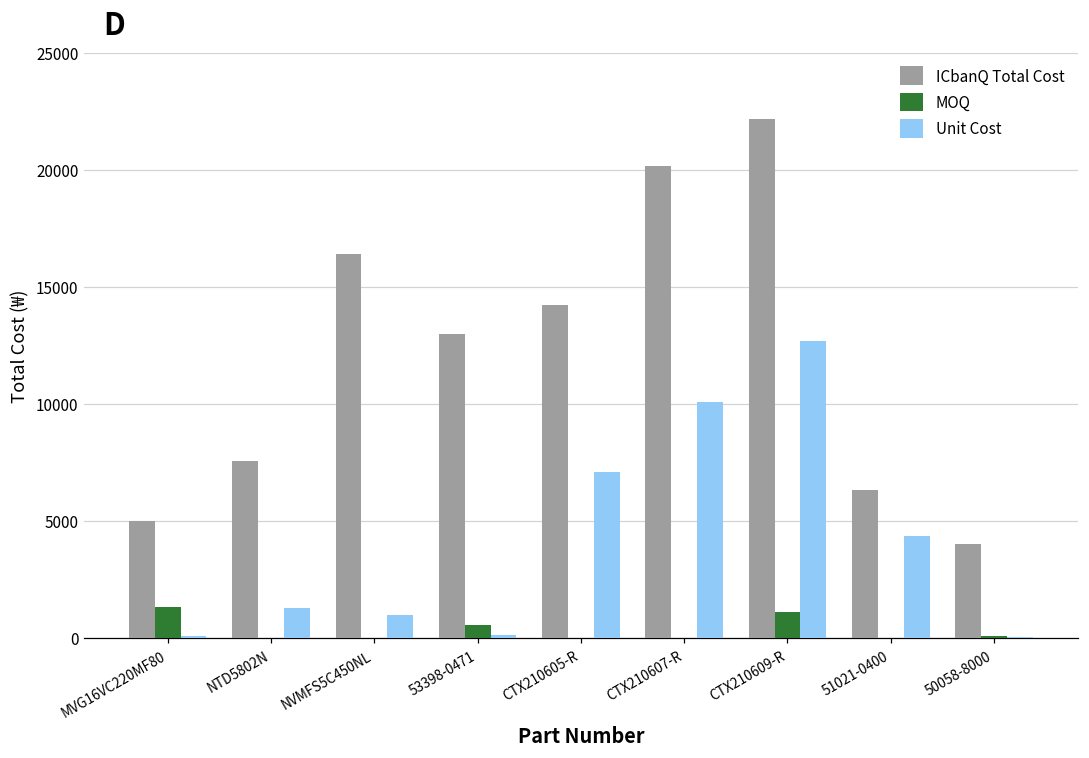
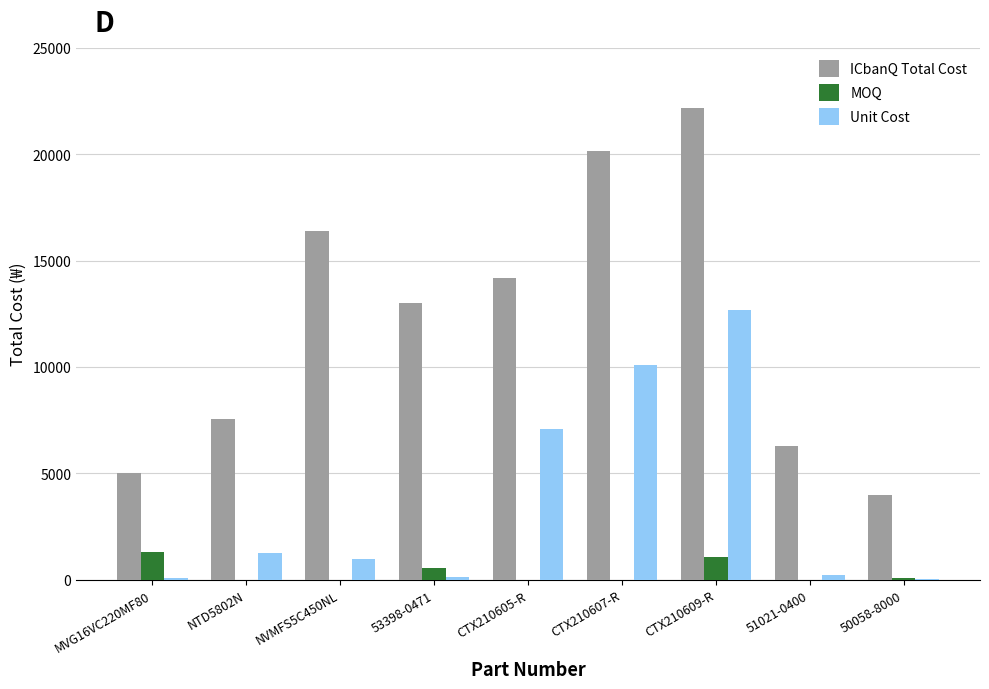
  {
    "ICbanQ Total Cost": {
      "MVG16VC220MF80": 5000,
      "NTD5802N": 7600,
      "NVMFS5C450NL": 16400,
      "53398-0471": 13000,
      "CTX210605-R": 14200,
      "CTX210607-R": 20200,
      "CTX210609-R": 22200,
      "51021-0400": 6300,
      "50058-8000": 4000
    },
    "MOQ": {
      "MVG16VC220MF80": 1300,
      "53398-0471": 500,
      "CTX210609-R": 1100
    },
    "Unit Cost": {
      "NTD5802N": 1300,
      "NVMFS5C450NL": 1000,
      "53398-0471": 100,
      "CTX210605-R": 7100,
      "CTX210607-R": 10100,
      "CTX210609-R": 12700,
-     "51021-0400": 4400
+     "51021-0400": 200
    }
  }
